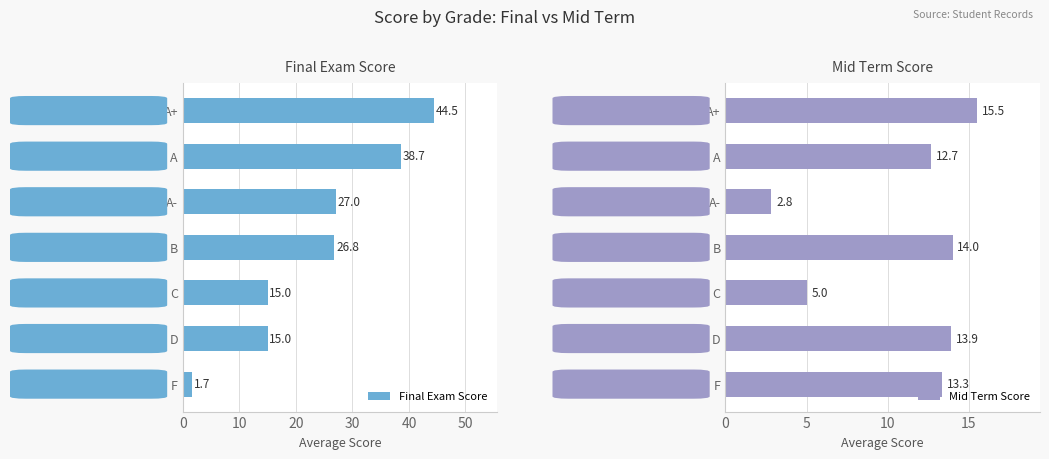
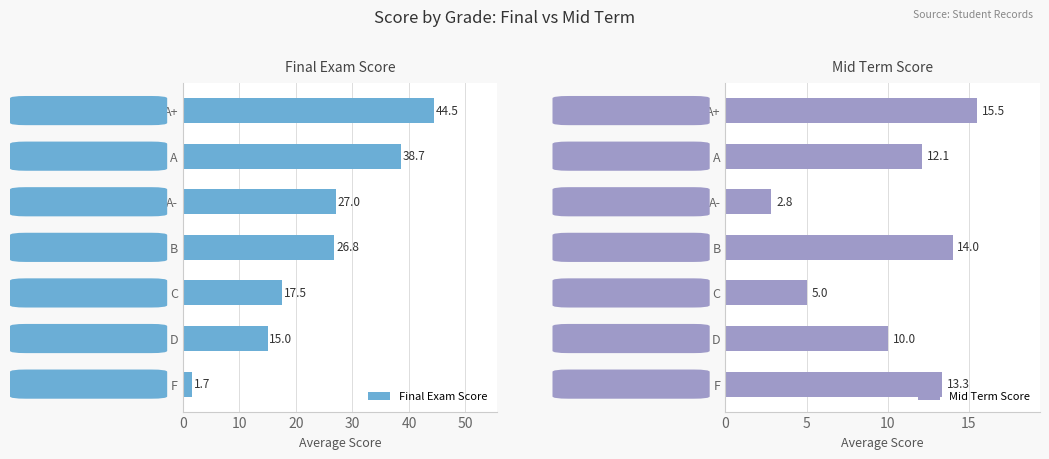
  {
    "Final Exam Score": {
      "A+": 44.5,
      "A": 38.7,
      "A-": 27.0,
      "B": 26.8,
-     "C": 15.0,
+     "C": 17.5,
      "D": 15.0,
      "F": 1.7
    },
    "Mid Term Score": {
      "A+": 15.5,
-     "A": 12.7,
+     "A": 12.1,
      "A-": 2.8,
      "B": 14.0,
      "C": 5.0,
-     "D": 13.9,
+     "D": 10.0,
      "F": 13.3
    }
  }
